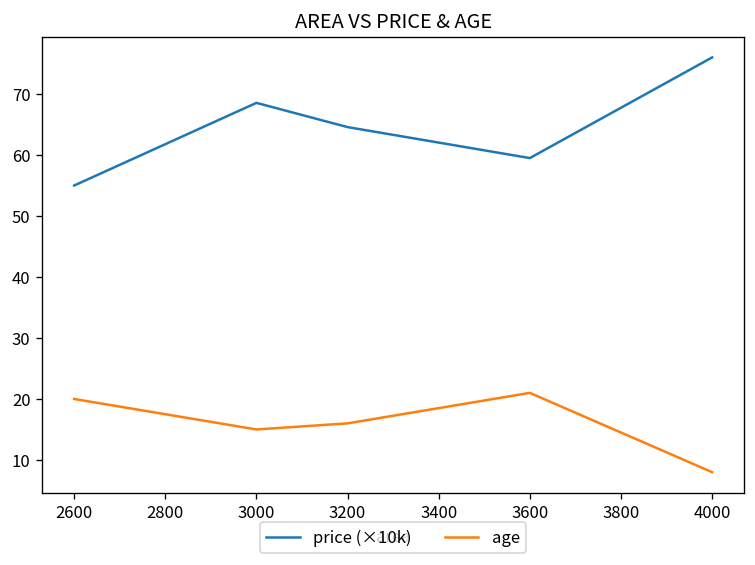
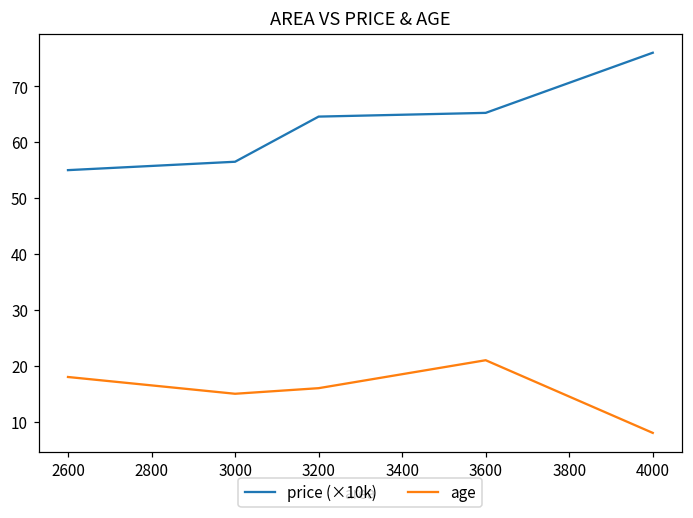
  {
    "price (×10k)": {
      "2600": 55,
-     "3000": 69,
+     "3000": 57,
      "3200": 65,
-     "3600": 60,
+     "3600": 65,
      "4000": 76
    },
    "age": {
-     "2600": 20,
+     "2600": 18,
      "3000": 15,
      "3200": 16,
      "3600": 21,
      "4000": 8
    }
  }
